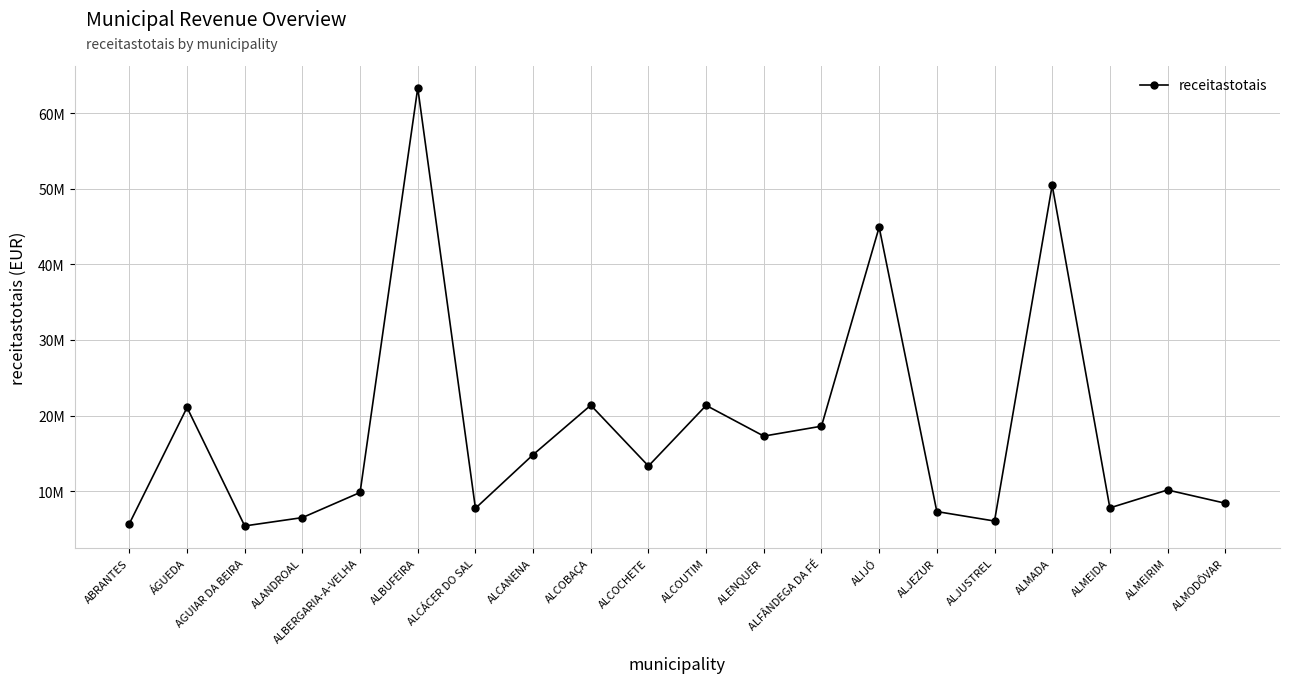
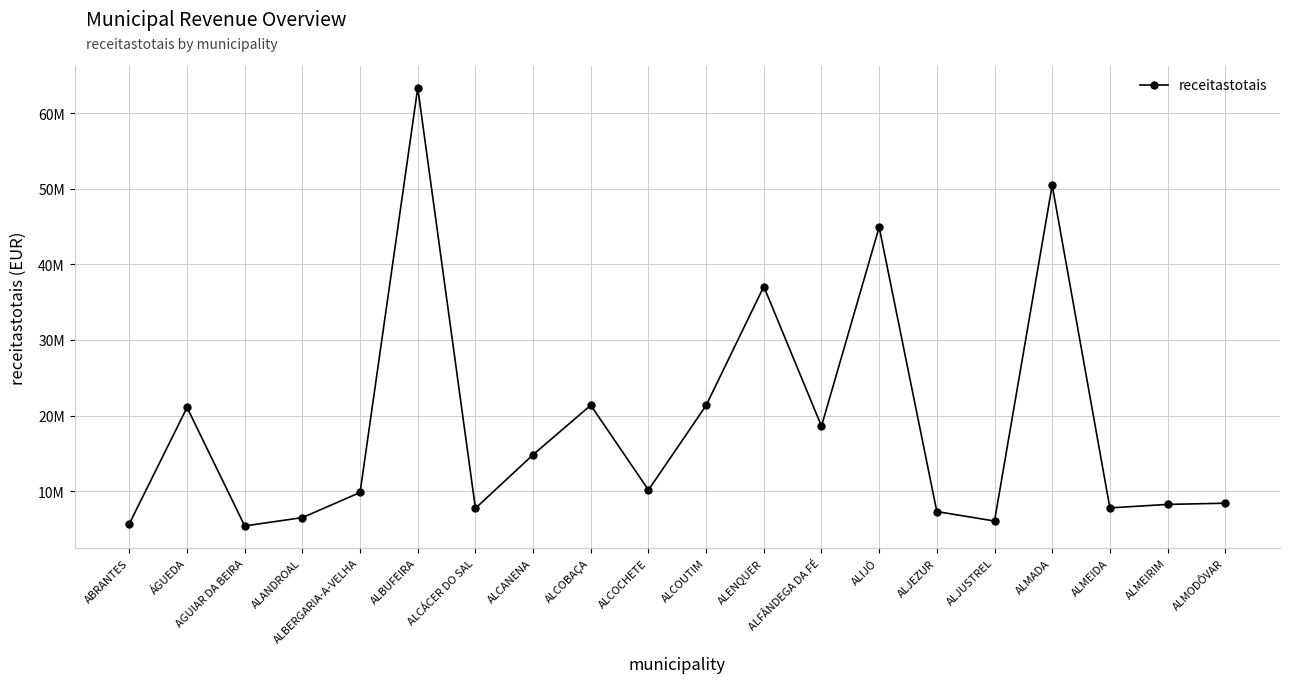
  {
    "ABRANTES": 6000000,
    "ÁGUEDA": 21000000,
    "AGUIAR DA BEIRA": 5000000,
    "ALANDROAL": 6000000,
    "ALBERGARIA-A-VELHA": 10000000,
    "ALBUFEIRA": 63000000,
    "ALCÁCER DO SAL": 8000000,
    "ALCANENA": 15000000,
    "ALCOBAÇA": 21000000,
-   "ALCOCHETE": 13000000,
+   "ALCOCHETE": 10000000,
    "ALCOUTIM": 21000000,
-   "ALENQUER": 17000000,
+   "ALENQUER": 37000000,
    "ALFÂNDEGA DA FÉ": 19000000,
    "ALIJÓ": 45000000,
    "ALJEZUR": 7000000,
    "ALJUSTREL": 6000000,
    "ALMADA": 50000000,
    "ALMEIDA": 8000000,
-   "ALMEIRIM": 10000000,
+   "ALMEIRIM": 8000000,
    "ALMODÔVAR": 8000000
  }
